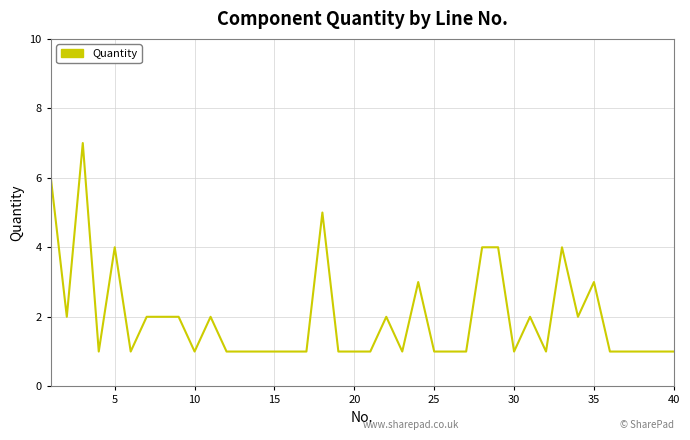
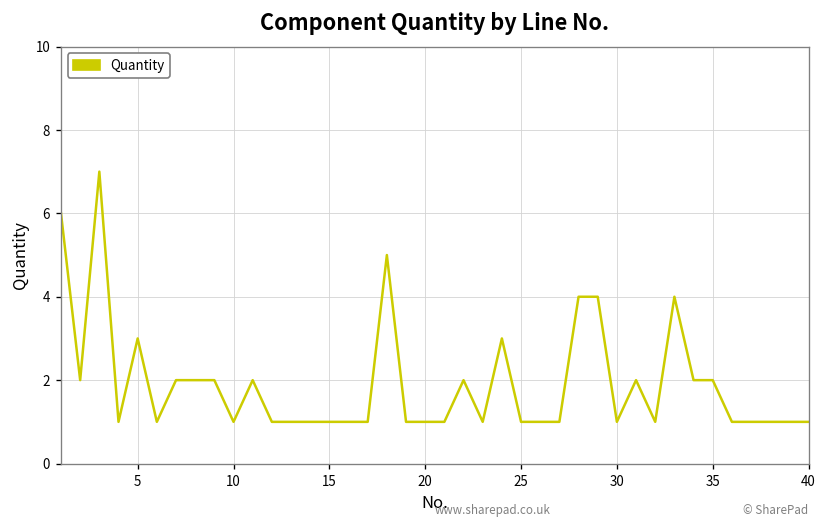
  {
-   "5": 4,
+   "5": 3,
    "10": 1,
    "15": 1,
    "20": 1,
    "25": 1,
    "30": 1,
-   "35": 3,
+   "35": 2,
    "40": 1
  }
